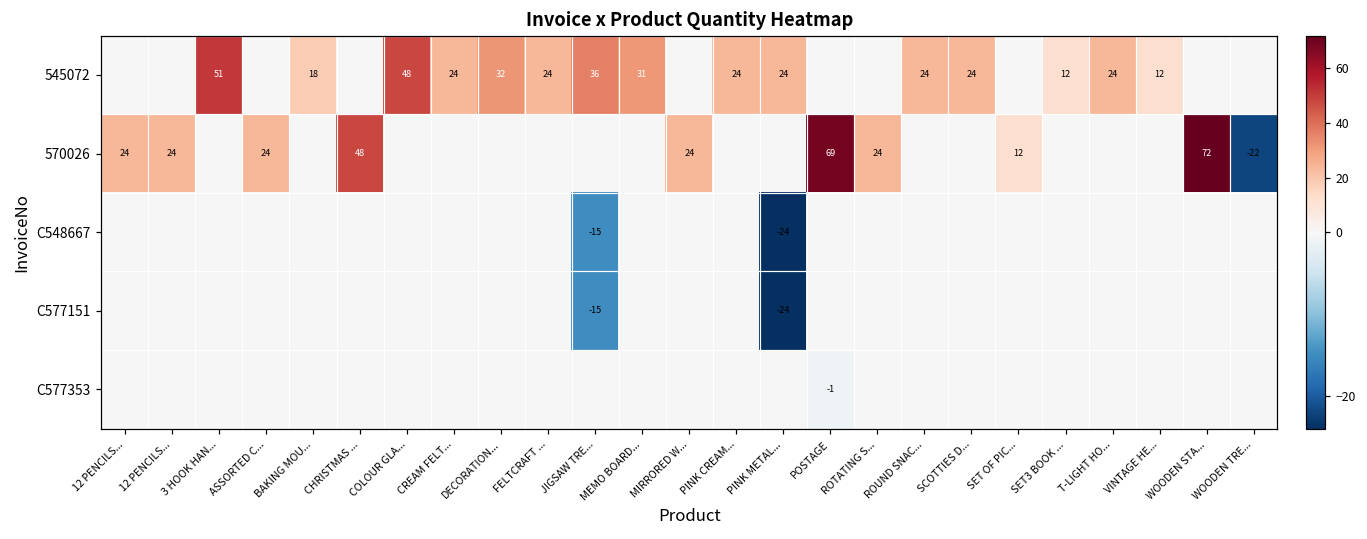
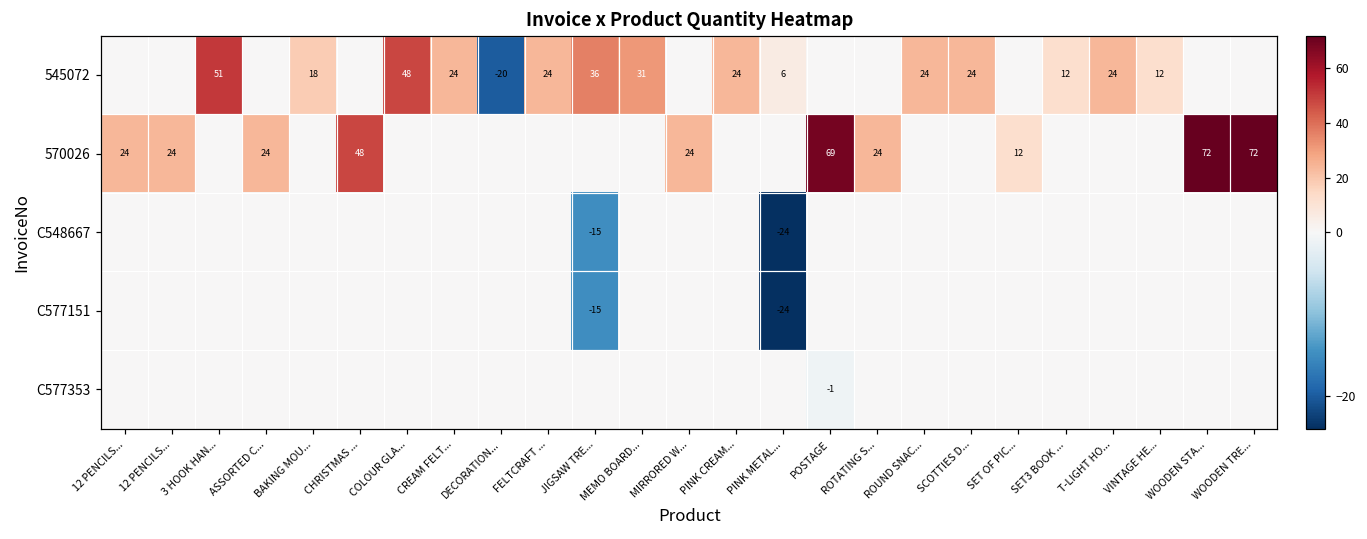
  {
    "545072": {
      "3 HOOK HAN...": 51,
      "BAKING MOU...": 18,
      "COLOUR GLA...": 48,
      "CREAM FELT...": 24,
-     "DECORATION...": 32,
+     "DECORATION...": -20,
      "FELTCRAFT ...": 24,
      "JIGSAW TRE...": 36,
      "MEMO BOARD...": 31,
      "PINK CREAM...": 24,
-     "PINK METAL...": 24,
+     "PINK METAL...": 6,
      "ROUND SNAC...": 24,
      "SCOTTIES D...": 24,
      "SET3 BOOK ...": 12,
      "T-LIGHT HO...": 24,
      "VINTAGE HE...": 12
    },
    "570026": {
      "ASSORTED C...": 24,
      "CHRISTMAS ...": 48,
      "MIRRORED W...": 24,
      "POSTAGE": 69,
      "ROTATING S...": 24,
      "SET OF PIC...": 12,
      "WOODEN STA...": 72,
-     "WOODEN TRE...": -22
+     "WOODEN TRE...": 72
    },
    "C548667": {
      "JIGSAW TRE...": -15,
      "PINK METAL...": -24
    },
    "C577151": {
      "JIGSAW TRE...": -15,
      "PINK METAL...": -24
    },
    "C577353": {
      "POSTAGE": -1
    }
  }
